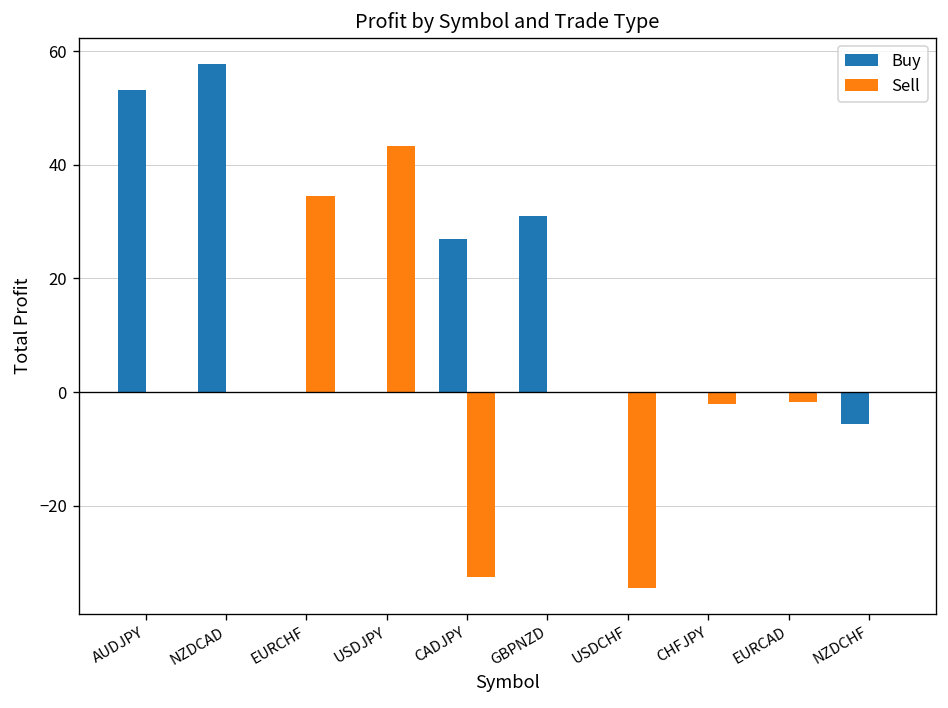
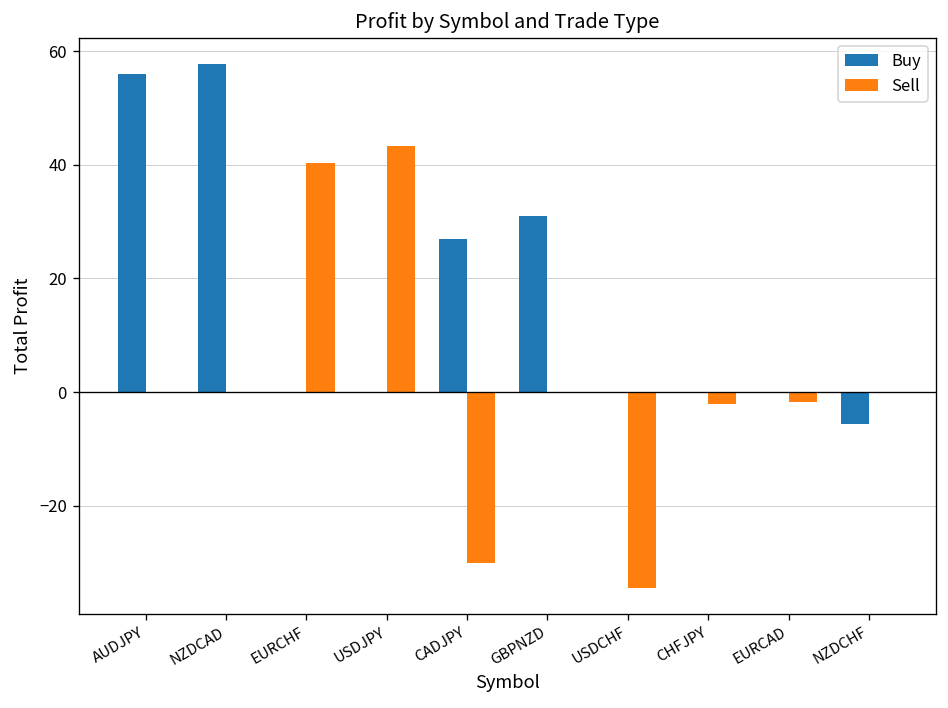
  {
    "Buy": {
-     "AUDJPY": 53,
+     "AUDJPY": 56,
      "NZDCAD": 58,
      "EURCHF": 0,
      "USDJPY": 0,
      "CADJPY": 27,
      "GBPNZD": 31,
      "USDCHF": 0,
      "CHFJPY": 0,
      "EURCAD": 0,
      "NZDCHF": -6
    },
    "Sell": {
      "AUDJPY": 0,
      "NZDCAD": 0,
-     "EURCHF": 34,
+     "EURCHF": 40,
      "USDJPY": 43,
-     "CADJPY": -33,
+     "CADJPY": -30,
      "GBPNZD": 0,
      "USDCHF": -34,
      "CHFJPY": -2,
      "EURCAD": -2,
      "NZDCHF": 0
    }
  }
